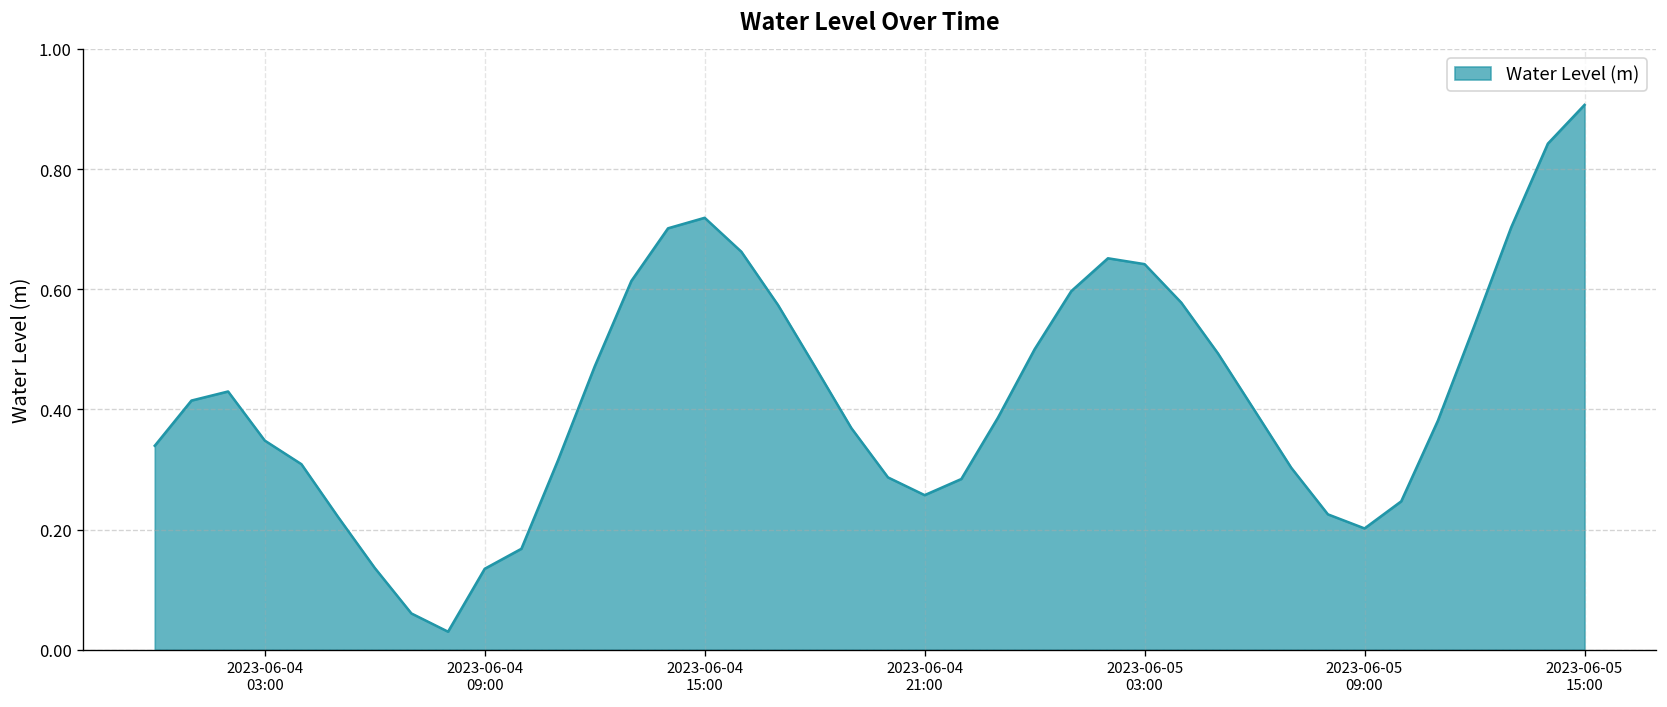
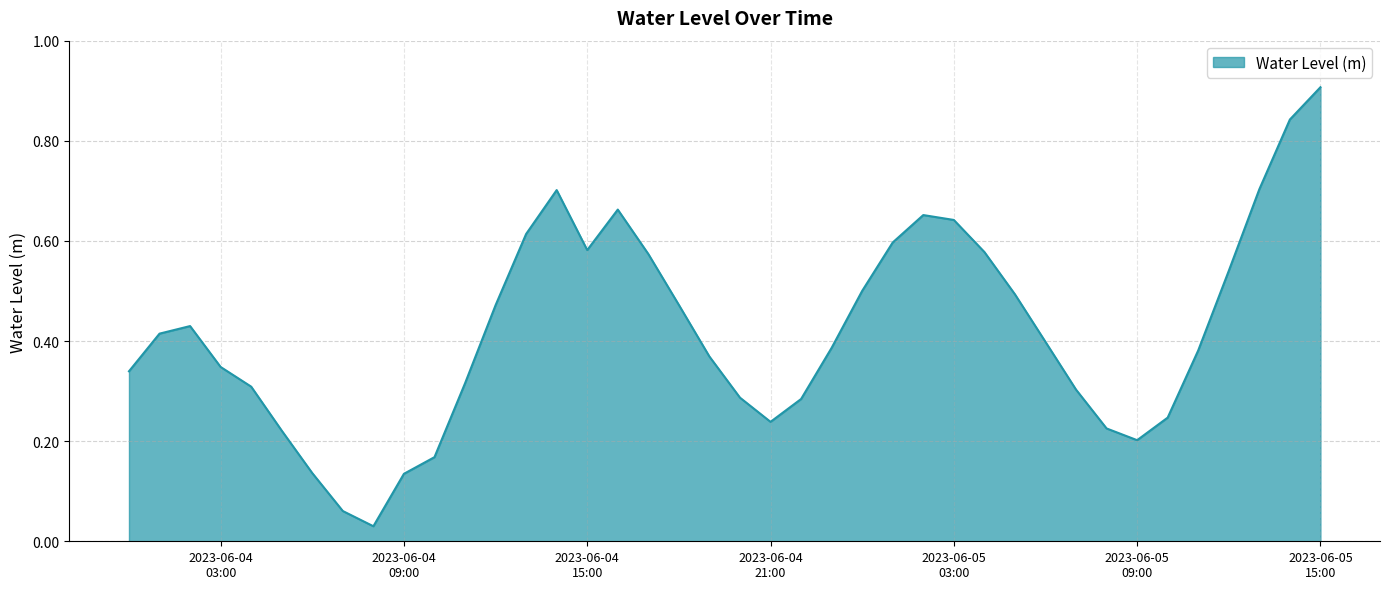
  {
    "2023-06-04 03:00": 0.35,
    "2023-06-04 09:00": 0.13,
-   "2023-06-04 15:00": 0.72,
-   "2023-06-04 21:00": 0.26,
+   "2023-06-04 15:00": 0.58,
+   "2023-06-04 21:00": 0.24,
    "2023-06-05 03:00": 0.64,
    "2023-06-05 09:00": 0.20,
    "2023-06-05 15:00": 0.91
  }
